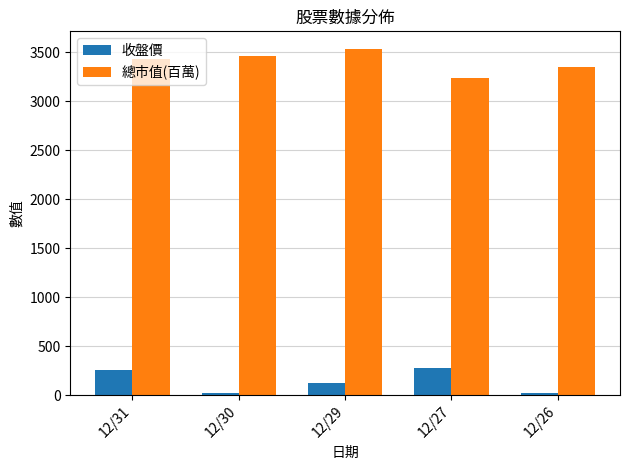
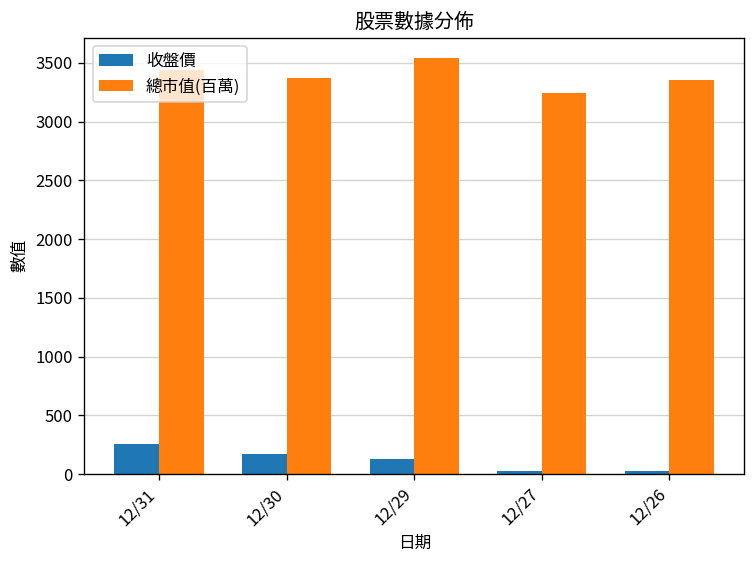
  {
    "收盤價": {
      "12/31": 300,
-     "12/30": 0,
+     "12/30": 200,
      "12/29": 100,
-     "12/27": 300
+     "12/27": 0
    },
    "總市值(百萬)": {
-     "12/30": 3500,
+     "12/30": 3400,
      "12/29": 3500,
      "12/27": 3200,
      "12/26": 3400
    }
  }
